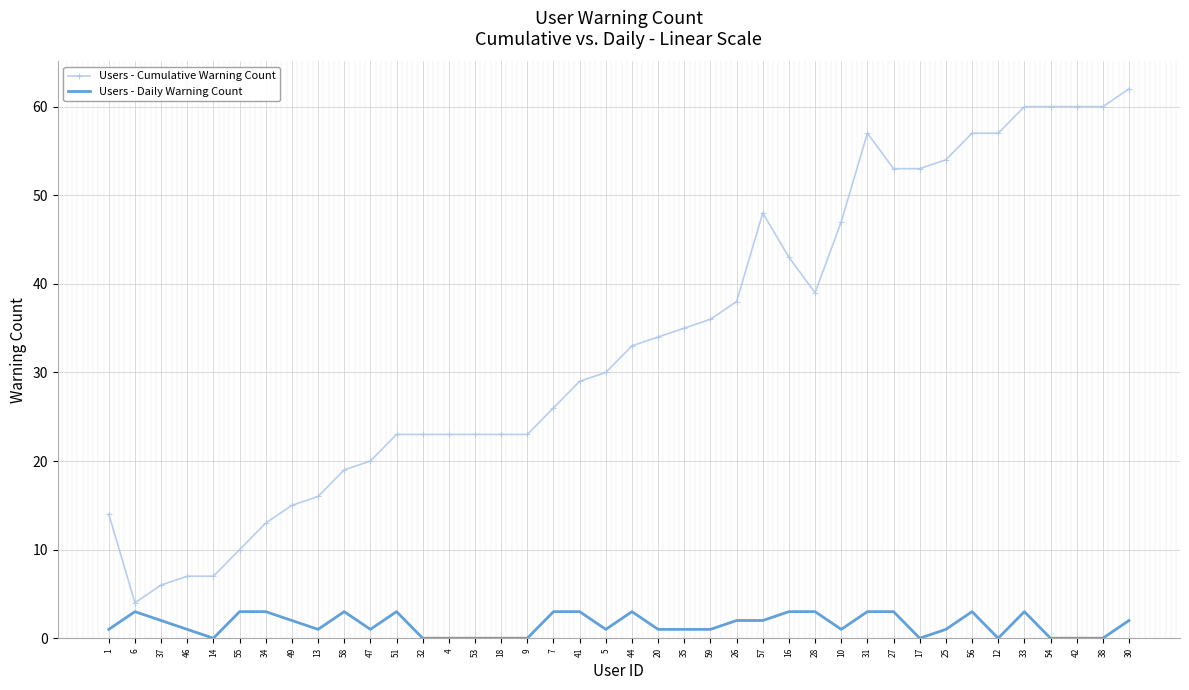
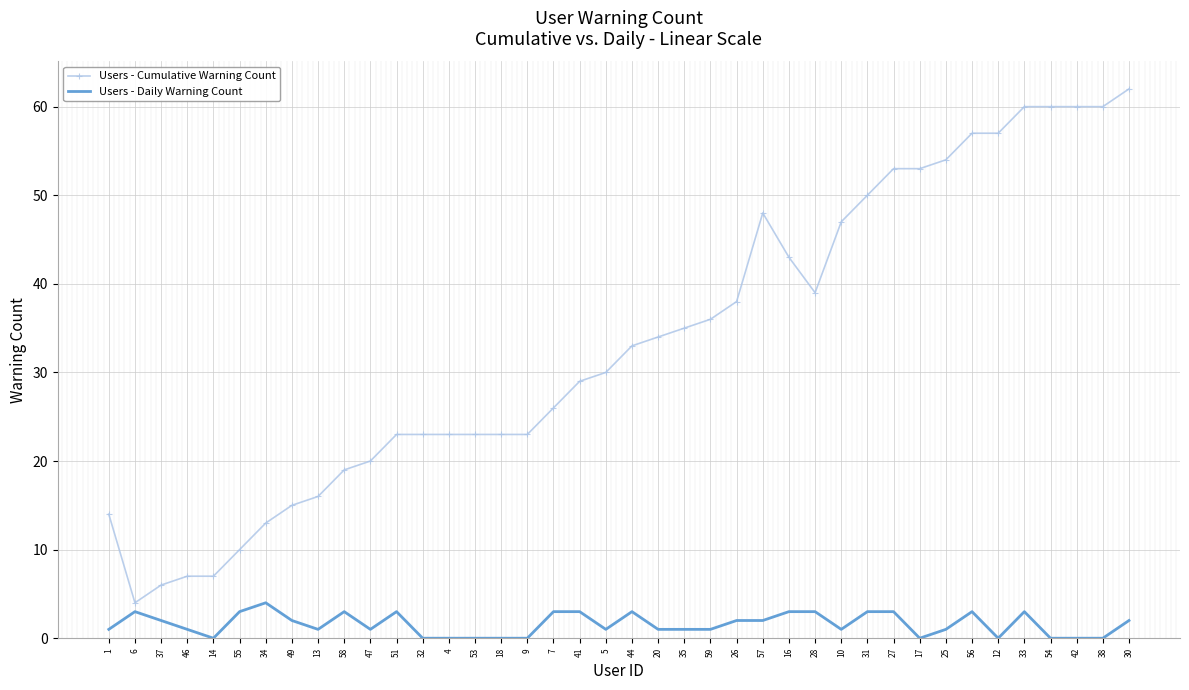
  {
    "Users - Cumulative Warning Count": {
      "1": 14,
      "6": 4,
      "37": 6,
      "46": 7,
      "14": 7,
      "55": 10,
      "34": 13,
      "49": 15,
      "13": 16,
      "58": 19,
      "47": 20,
      "51": 23,
      "32": 23,
      "4": 23,
      "53": 23,
      "18": 23,
      "9": 23,
      "7": 26,
      "41": 29,
      "5": 30,
      "44": 33,
      "20": 34,
      "35": 35,
      "59": 36,
      "26": 38,
      "57": 48,
      "16": 43,
      "28": 39,
      "10": 47,
-     "31": 57,
+     "31": 50,
      "27": 53,
      "17": 53,
      "25": 54,
      "56": 57,
      "12": 57,
      "33": 60,
      "54": 60,
      "42": 60,
      "38": 60,
      "30": 62
    },
    "Users - Daily Warning Count": {
      "1": 1,
      "6": 3,
      "37": 2,
      "46": 1,
      "14": 0,
      "55": 3,
-     "34": 3,
+     "34": 4,
      "49": 2,
      "13": 1,
      "58": 3,
      "47": 1,
      "51": 3,
      "32": 0,
      "4": 0,
      "53": 0,
      "18": 0,
      "9": 0,
      "7": 3,
      "41": 3,
      "5": 1,
      "44": 3,
      "20": 1,
      "35": 1,
      "59": 1,
      "26": 2,
      "57": 2,
      "16": 3,
      "28": 3,
      "10": 1,
      "31": 3,
      "27": 3,
      "17": 0,
      "25": 1,
      "56": 3,
      "12": 0,
      "33": 3,
      "54": 0,
      "42": 0,
      "38": 0,
      "30": 2
    }
  }
